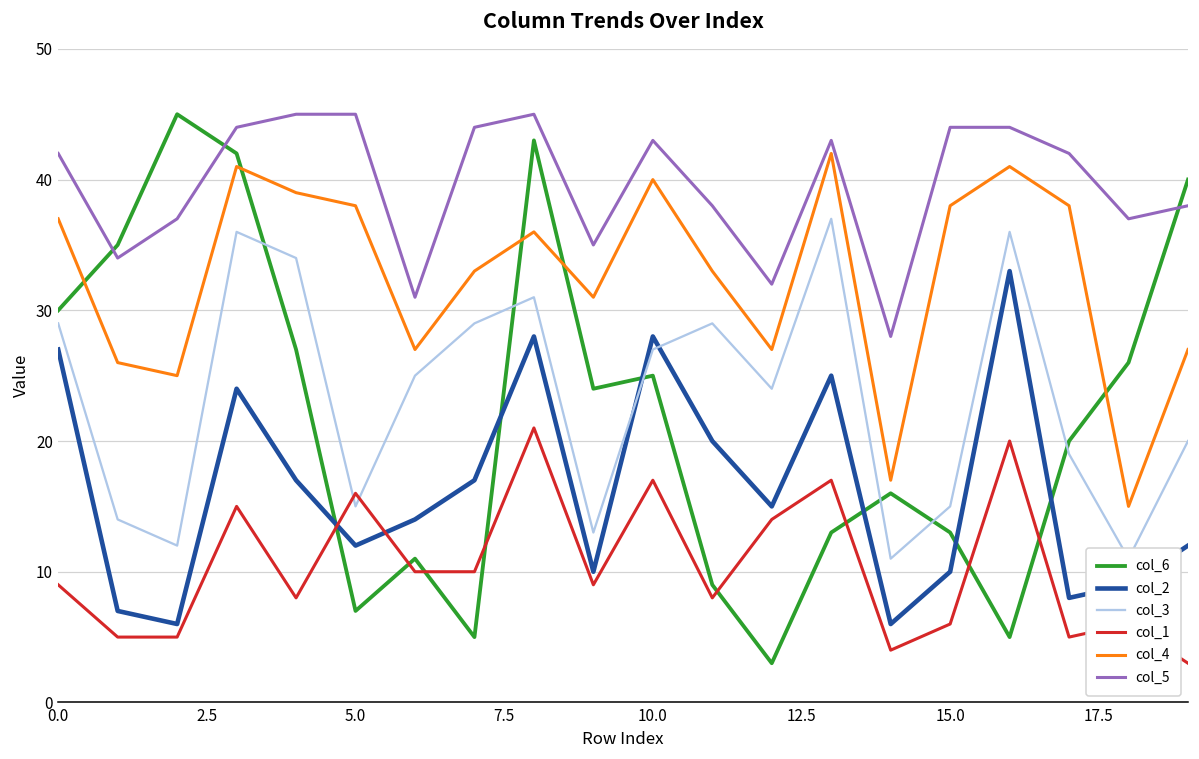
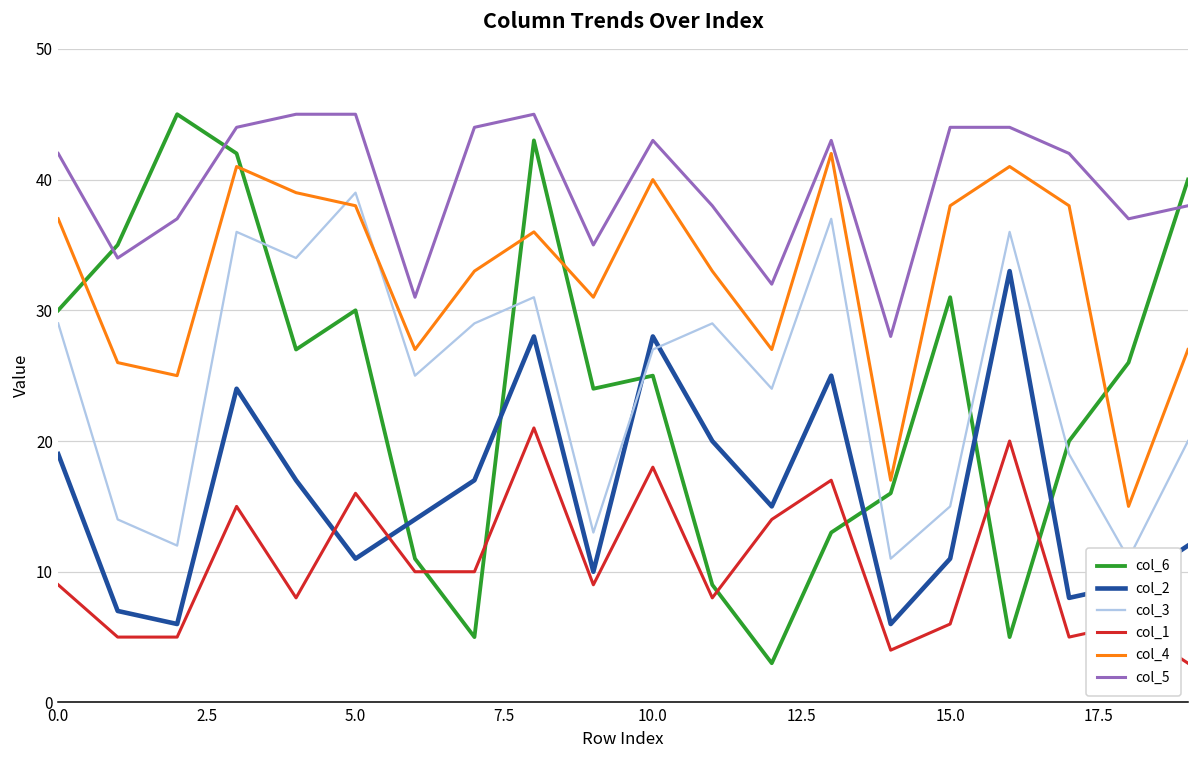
  {
    "col_6": {
      "0.0": 30,
-     "5.0": 7,
+     "5.0": 30,
      "10.0": 25,
-     "15.0": 13
+     "15.0": 31
    },
    "col_2": {
-     "0.0": 27,
-     "5.0": 12,
+     "0.0": 19,
+     "5.0": 11,
      "10.0": 28,
-     "15.0": 10
+     "15.0": 11
    },
    "col_3": {
      "0.0": 29,
-     "5.0": 15,
+     "5.0": 39,
      "10.0": 27,
      "15.0": 15
    },
    "col_1": {
      "0.0": 9,
      "5.0": 16,
-     "10.0": 17,
+     "10.0": 18,
      "15.0": 6
    },
    "col_4": {
      "0.0": 37,
      "5.0": 38,
      "10.0": 40,
      "15.0": 38
    },
    "col_5": {
      "0.0": 42,
      "5.0": 45,
      "10.0": 43,
      "15.0": 44
    }
  }
